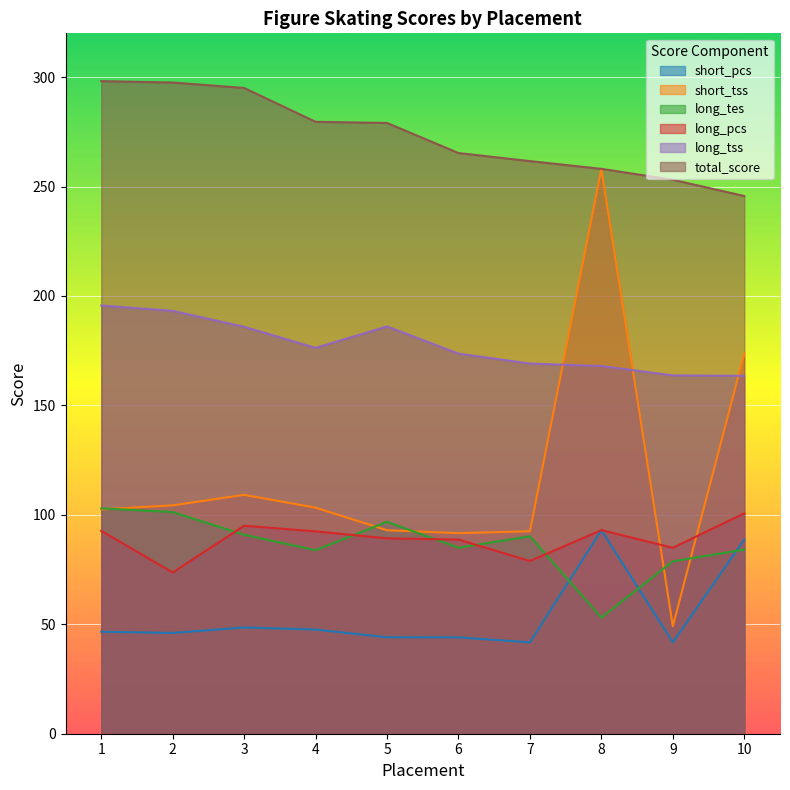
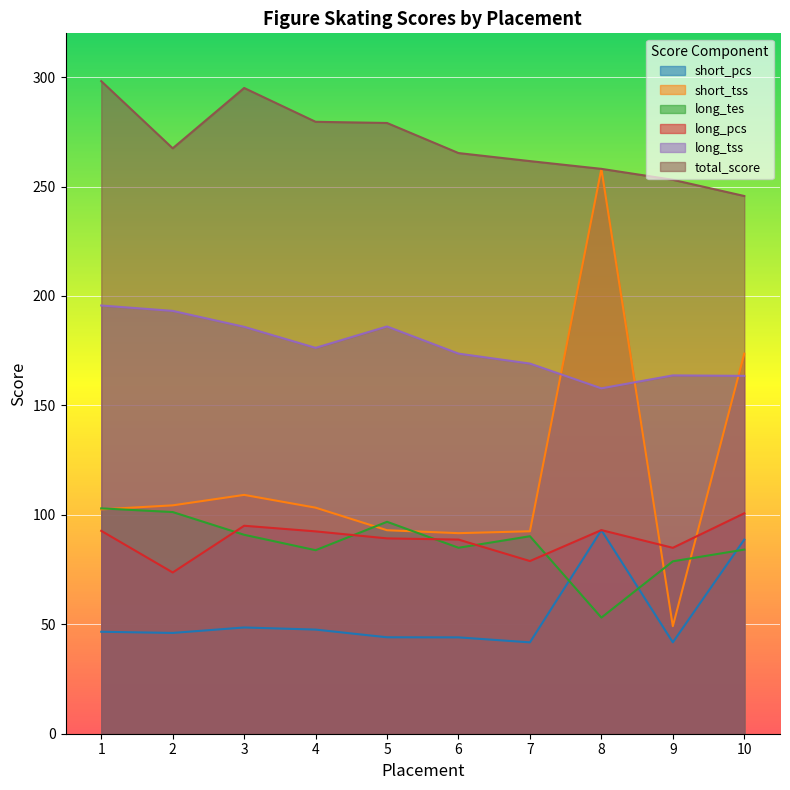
  {
    "short_pcs": {
      "1": 47,
      "2": 46,
      "3": 49,
      "4": 48,
      "5": 44,
      "6": 44,
      "7": 42,
      "9": 42,
      "10": 89
    },
    "short_tss": {
      "2": 104,
      "3": 109,
      "4": 103,
      "5": 93,
      "6": 92,
      "7": 93,
      "9": 49,
      "10": 174
    },
    "long_tes": {
      "2": 101,
      "3": 91,
      "4": 84,
      "5": 97,
      "6": 85,
      "7": 90,
      "8": 53,
      "9": 79,
      "10": 84
    },
    "long_pcs": {
      "1": 93,
      "2": 74,
      "3": 95,
      "4": 92,
      "5": 89,
      "6": 89,
      "7": 79,
      "9": 85,
      "10": 101
    },
    "long_tss": {
      "1": 196,
      "2": 193,
      "3": 186,
      "4": 176,
      "5": 186,
      "6": 174,
      "7": 169,
-     "8": 168,
+     "8": 158,
      "9": 164,
      "10": 164
    },
    "total_score": {
      "1": 298,
-     "2": 298,
+     "2": 267,
      "3": 295,
      "4": 280,
      "5": 279,
      "6": 265,
      "7": 262,
      "9": 253,
      "10": 246
    }
  }
